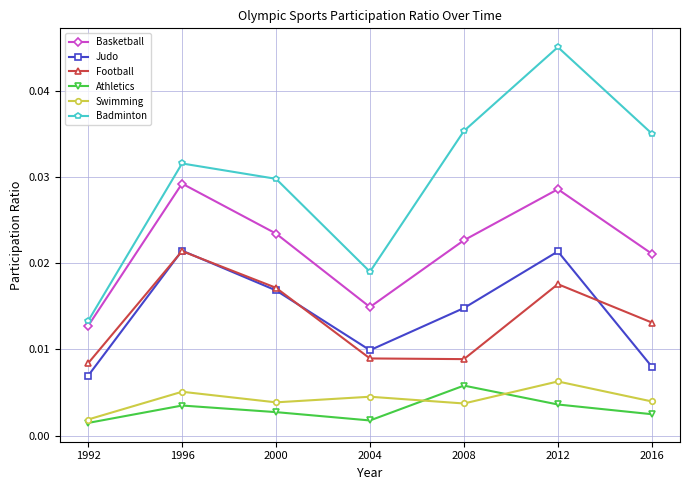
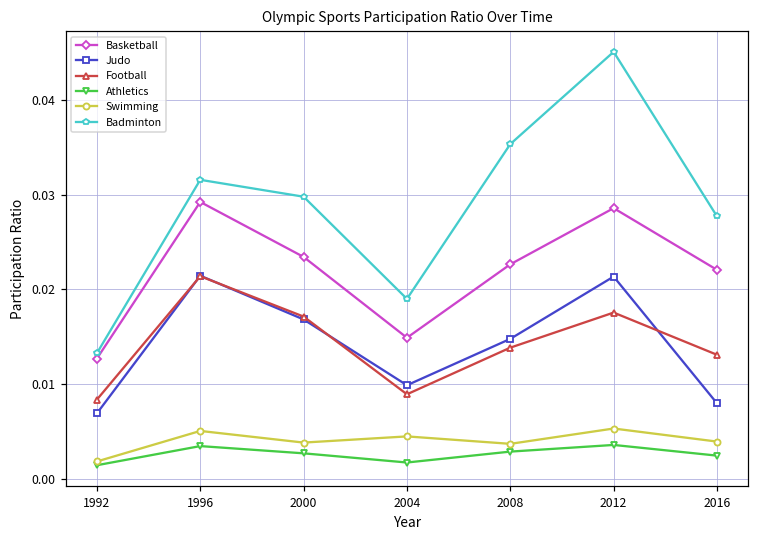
  {
    "Basketball": {
      "1992": 0.013,
      "1996": 0.029,
      "2000": 0.023,
      "2004": 0.015,
      "2008": 0.023,
      "2012": 0.029,
-     "2016": 0.021
+     "2016": 0.022
    },
    "Judo": {
      "1992": 0.007,
      "2000": 0.017,
      "2004": 0.010,
      "2008": 0.015,
      "2012": 0.021,
      "2016": 0.008
    },
    "Football": {
      "1992": 0.008,
      "2000": 0.017,
      "2004": 0.009,
-     "2008": 0.009,
+     "2008": 0.014,
      "2012": 0.018,
      "2016": 0.013
    },
    "Athletics": {
      "1992": 0.001,
      "1996": 0.003,
      "2000": 0.003,
      "2004": 0.002,
-     "2008": 0.006,
+     "2008": 0.003,
      "2012": 0.004,
      "2016": 0.002
    },
    "Swimming": {
      "1992": 0.002,
      "1996": 0.005,
      "2000": 0.004,
      "2004": 0.004,
      "2008": 0.004,
-     "2012": 0.006,
+     "2012": 0.005,
      "2016": 0.004
    },
    "Badminton": {
      "1992": 0.013,
      "1996": 0.032,
      "2000": 0.030,
      "2004": 0.019,
      "2008": 0.035,
      "2012": 0.045,
-     "2016": 0.035
+     "2016": 0.028
    }
  }
